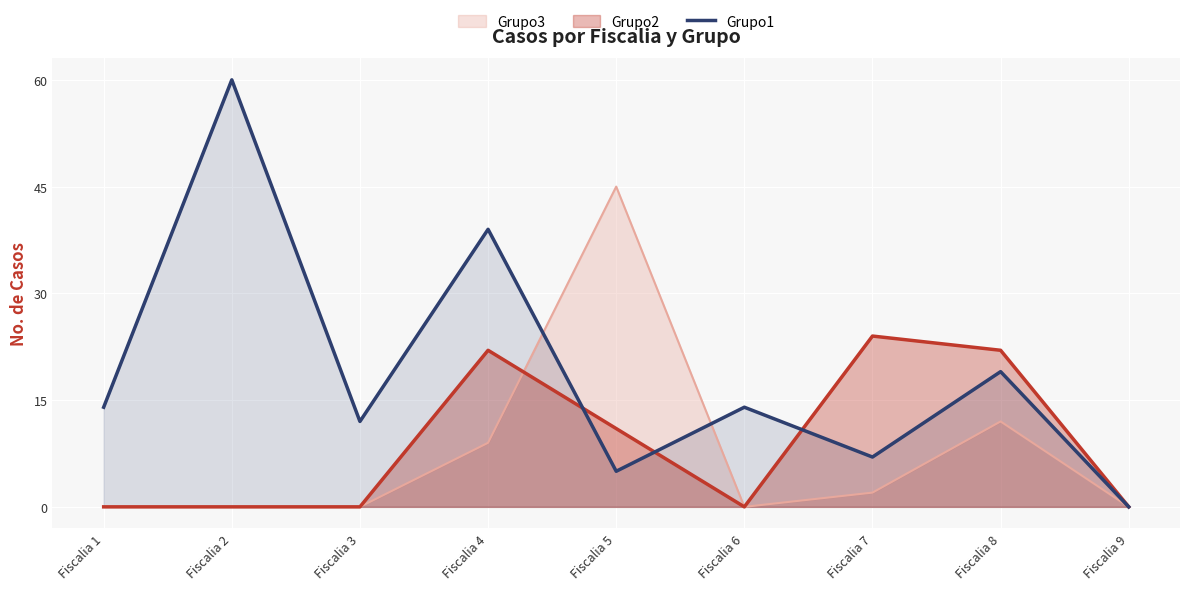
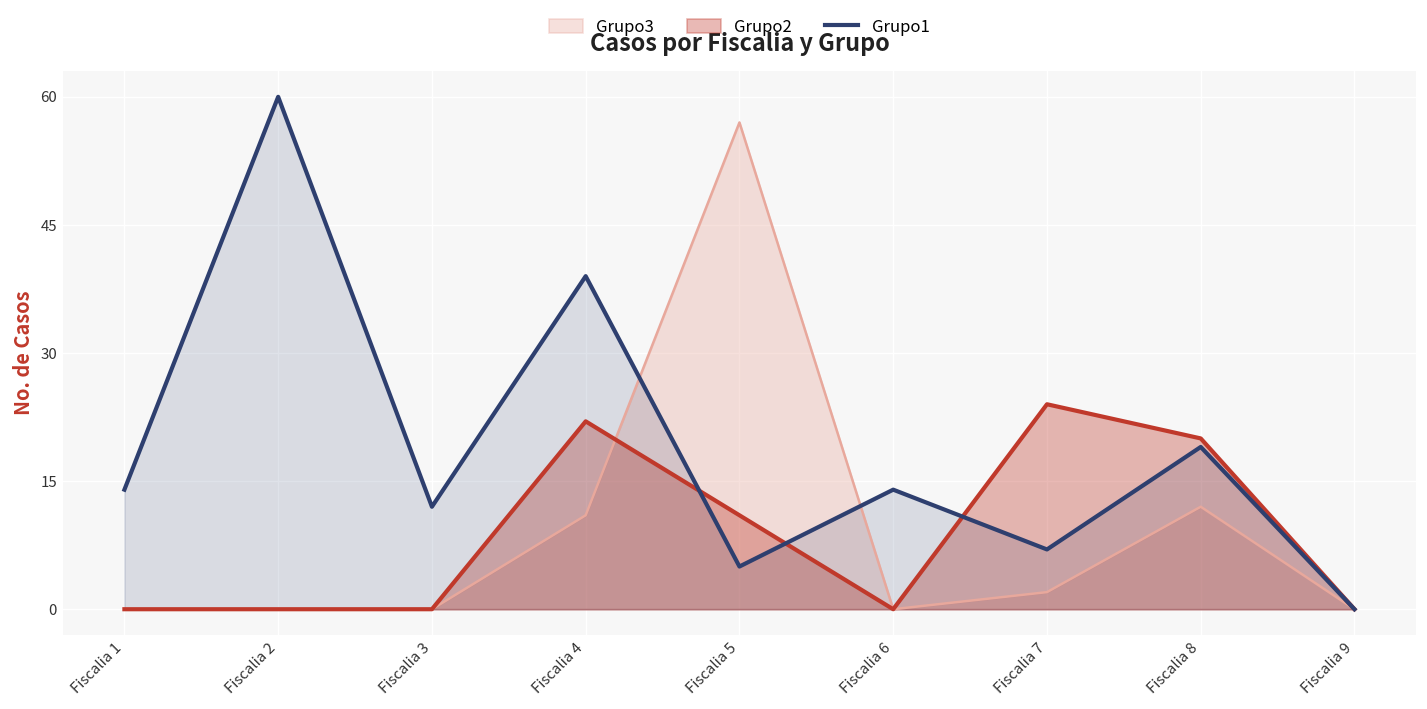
  {
    "Grupo3": {
-     "Fiscalia 4": 9,
-     "Fiscalia 5": 45,
+     "Fiscalia 4": 11,
+     "Fiscalia 5": 57,
      "Fiscalia 7": 2,
      "Fiscalia 8": 12
    },
    "Grupo2": {
      "Fiscalia 4": 22,
      "Fiscalia 5": 11,
      "Fiscalia 7": 24,
-     "Fiscalia 8": 22
+     "Fiscalia 8": 20
    },
    "Grupo1": {
      "Fiscalia 1": 14,
      "Fiscalia 2": 60,
      "Fiscalia 3": 12,
      "Fiscalia 4": 39,
      "Fiscalia 5": 5,
      "Fiscalia 6": 14,
      "Fiscalia 7": 7,
      "Fiscalia 8": 19
    }
  }
